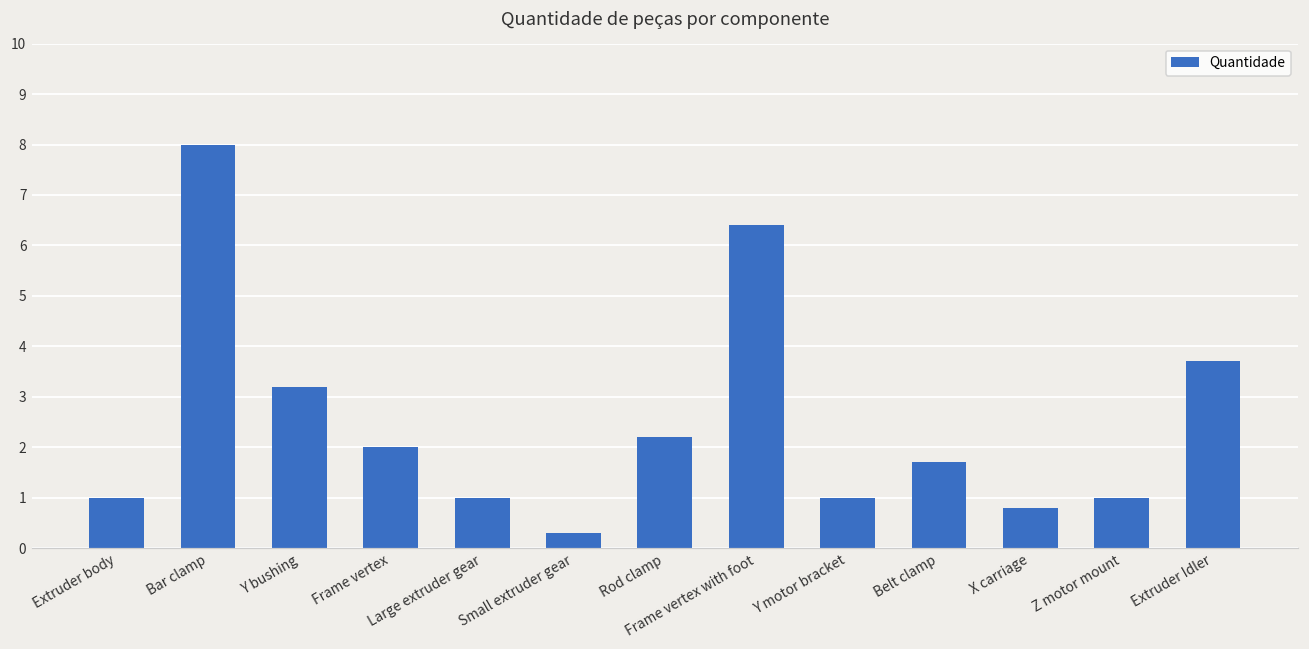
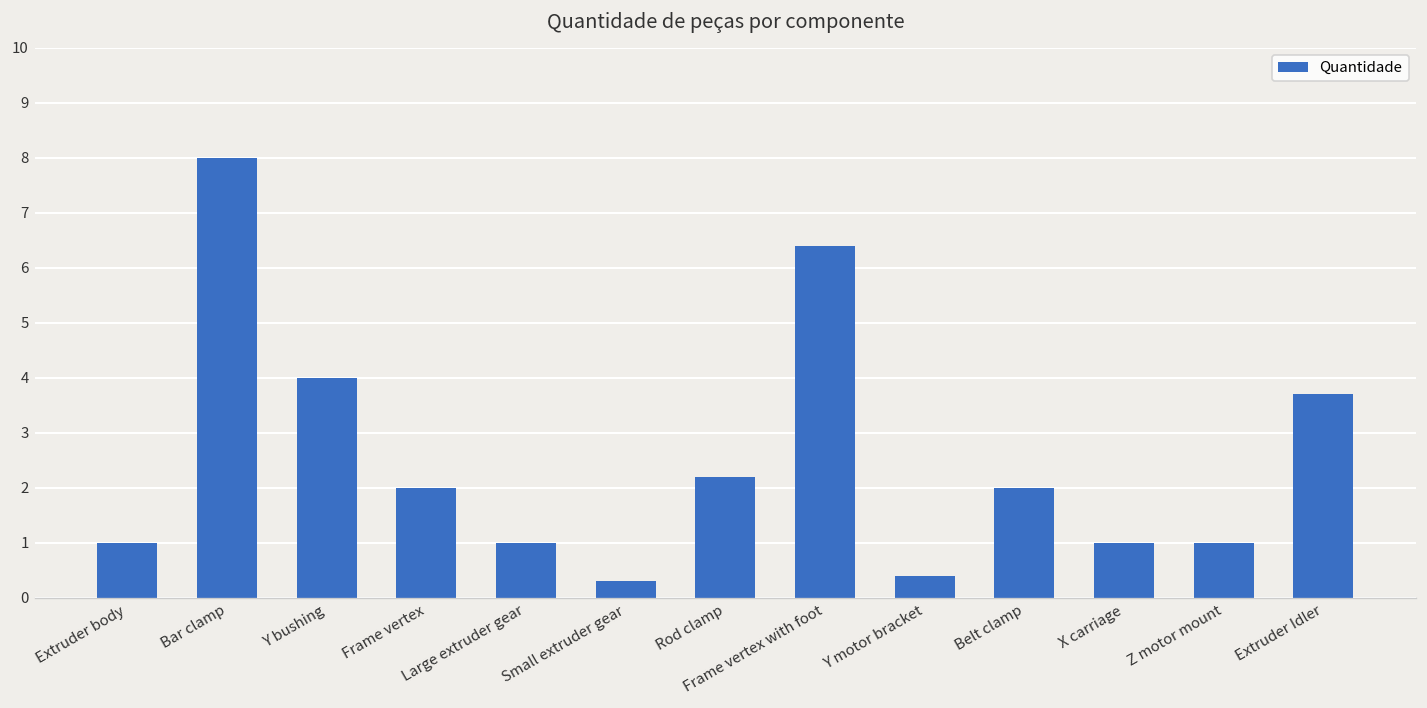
  {
    "Extruder body": 1.0,
    "Bar clamp": 8.0,
-   "Y bushing": 3.2,
+   "Y bushing": 4.0,
    "Frame vertex": 2.0,
    "Large extruder gear": 1.0,
    "Small extruder gear": 0.3,
    "Rod clamp": 2.2,
    "Frame vertex with foot": 6.4,
-   "Y motor bracket": 1.0,
-   "Belt clamp": 1.7,
-   "X carriage": 0.8,
+   "Y motor bracket": 0.4,
+   "Belt clamp": 2.0,
+   "X carriage": 1.0,
    "Z motor mount": 1.0,
    "Extruder Idler": 3.7
  }
